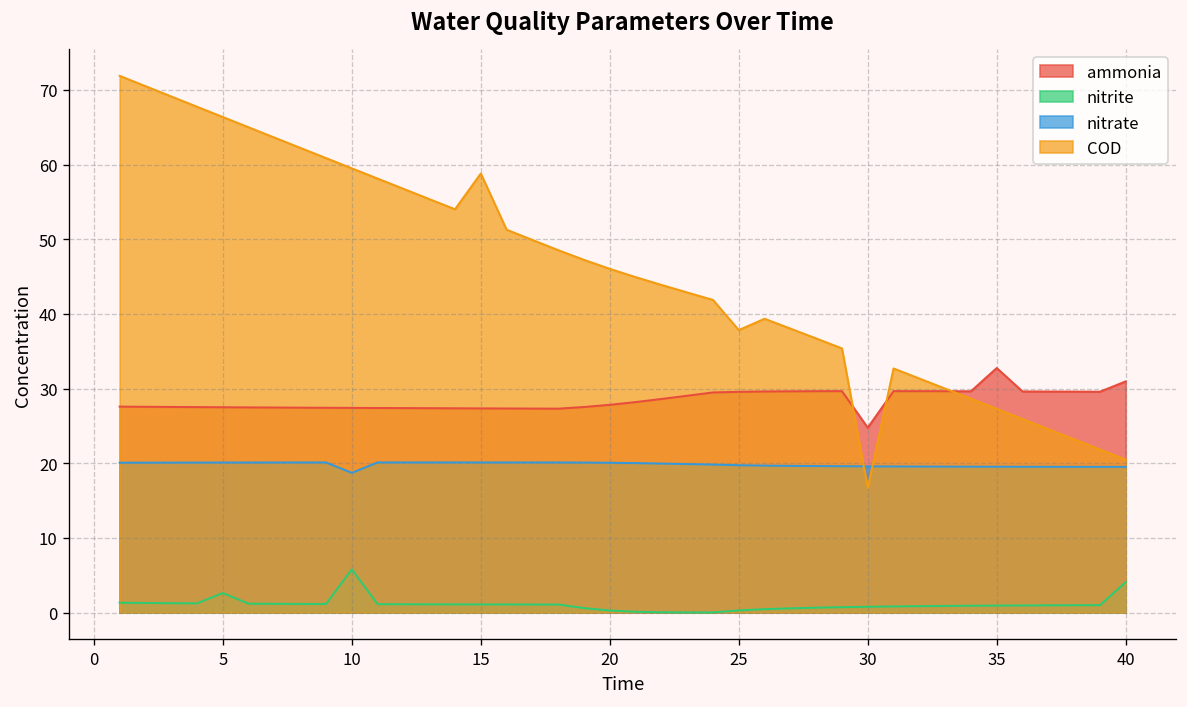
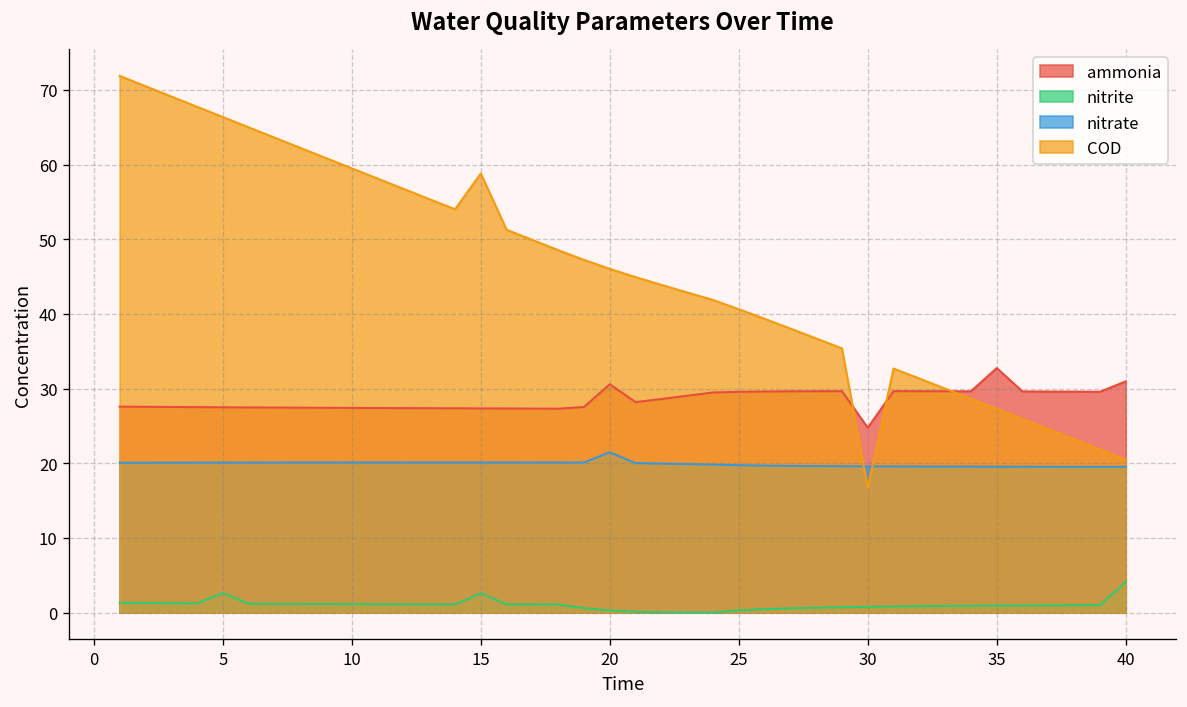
  {
    "ammonia": {
      "5": 27,
      "10": 27,
      "15": 27,
-     "20": 28,
+     "20": 31,
      "25": 30,
      "30": 25,
      "35": 33,
      "40": 31
    },
    "nitrite": {
      "5": 3,
-     "10": 6,
-     "15": 1,
+     "10": 1,
+     "15": 3,
      "20": 0,
      "25": 0,
      "30": 1,
      "35": 1,
      "40": 4
    },
    "nitrate": {
      "5": 20,
-     "10": 19,
+     "10": 20,
      "15": 20,
-     "20": 20,
+     "20": 21,
      "25": 20,
      "30": 20,
      "35": 20,
      "40": 20
    },
    "COD": {
      "5": 66,
      "10": 59,
      "15": 59,
      "20": 46,
-     "25": 38,
+     "25": 41,
      "30": 17,
      "35": 27,
      "40": 20
    }
  }
